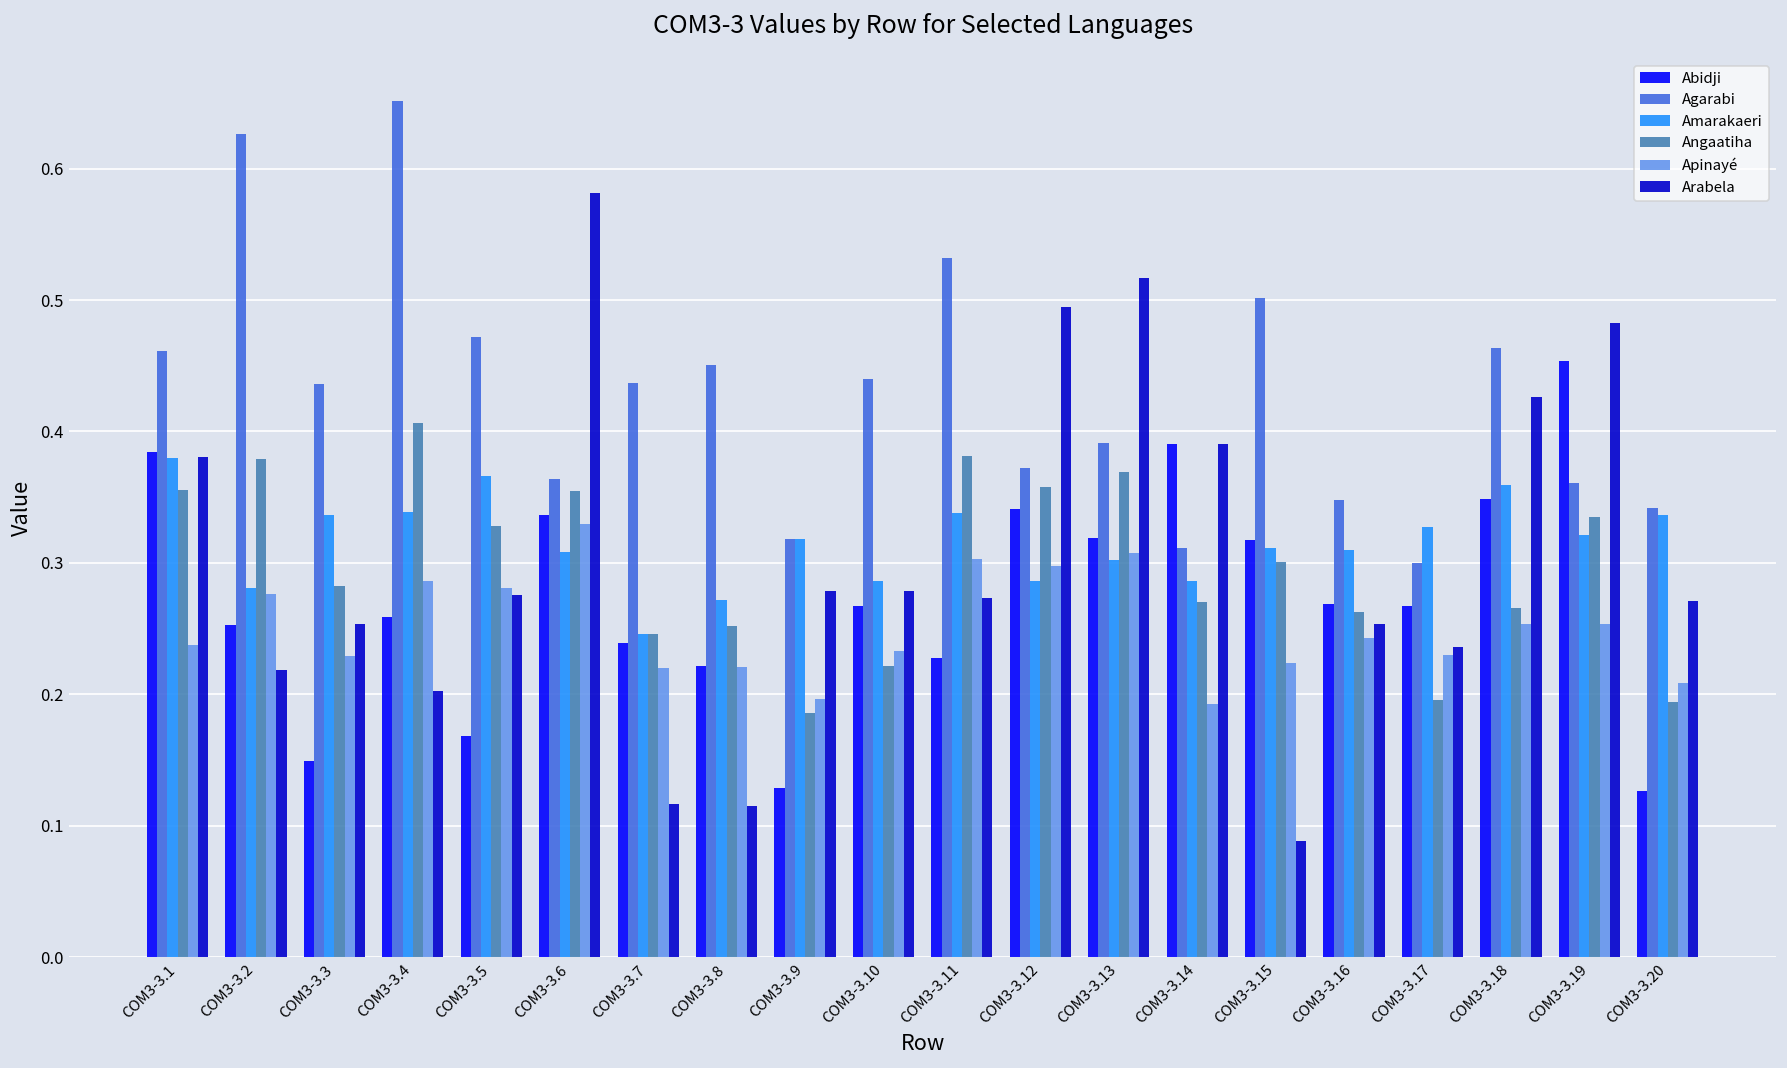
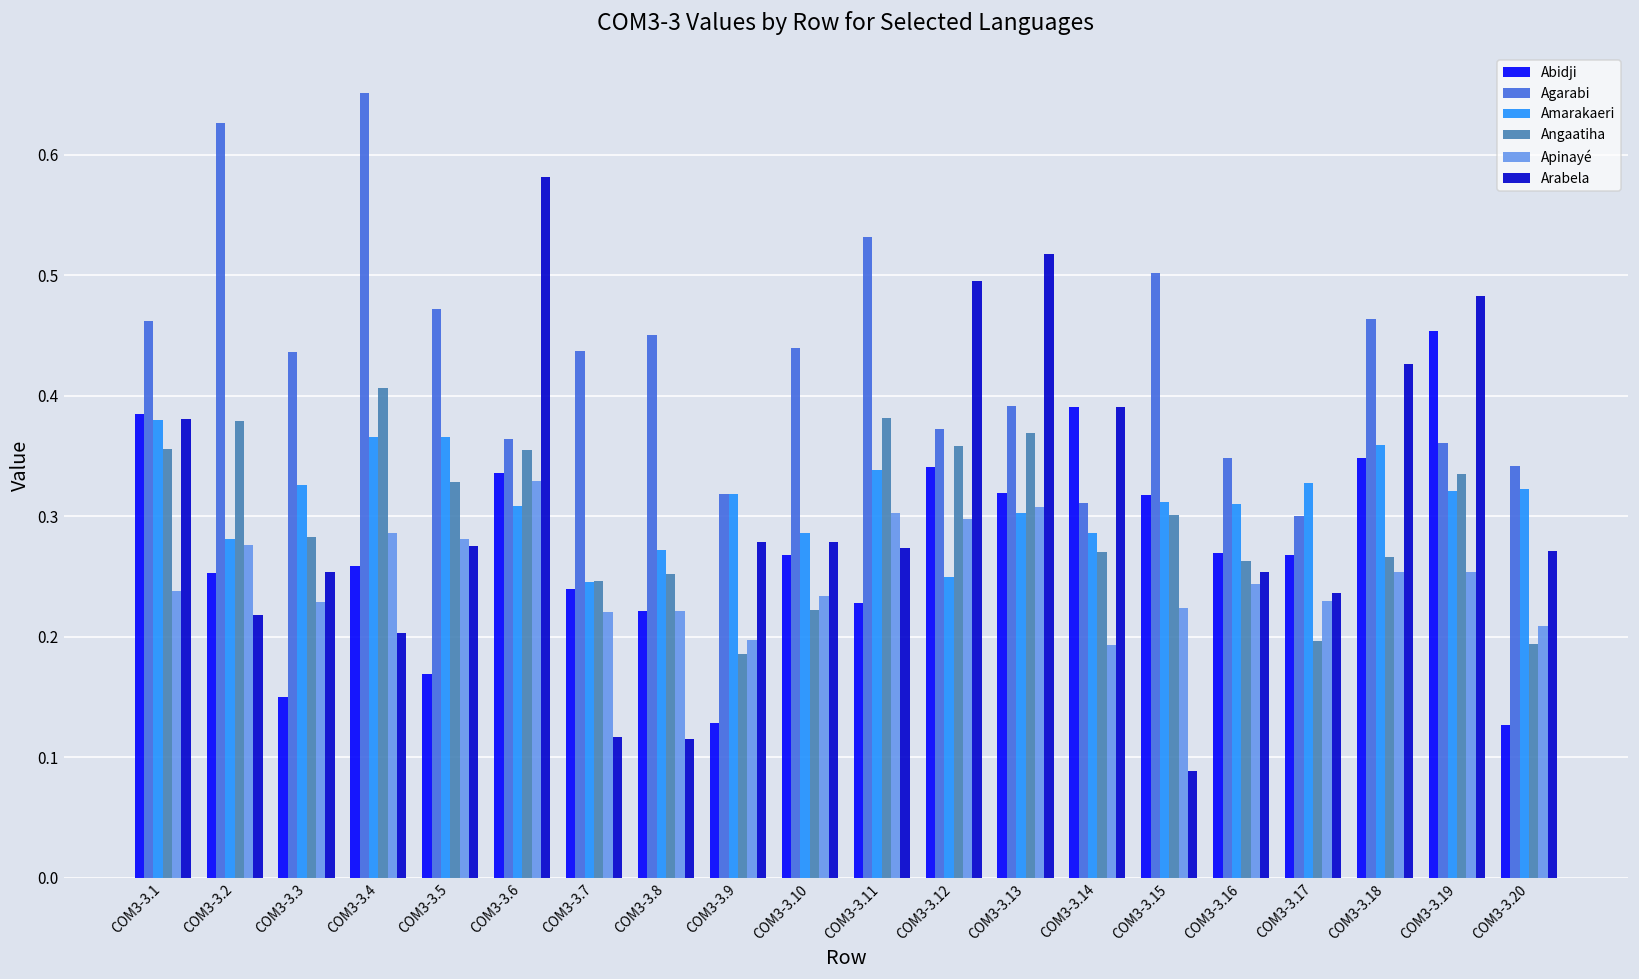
  {
    "Amarakaeri": {
      "COM3-3.1": 0.380,
      "COM3-3.2": 0.281,
-     "COM3-3.3": 0.337,
-     "COM3-3.4": 0.339,
+     "COM3-3.3": 0.326,
+     "COM3-3.4": 0.366,
      "COM3-3.5": 0.366,
      "COM3-3.6": 0.308,
      "COM3-3.7": 0.246,
      "COM3-3.8": 0.272,
      "COM3-3.9": 0.318,
      "COM3-3.10": 0.286,
      "COM3-3.11": 0.338,
-     "COM3-3.12": 0.286,
+     "COM3-3.12": 0.249,
      "COM3-3.13": 0.302,
      "COM3-3.14": 0.286,
      "COM3-3.15": 0.311,
      "COM3-3.16": 0.310,
      "COM3-3.17": 0.327,
      "COM3-3.18": 0.359,
      "COM3-3.19": 0.321,
-     "COM3-3.20": 0.336
+     "COM3-3.20": 0.322
    }
  }
